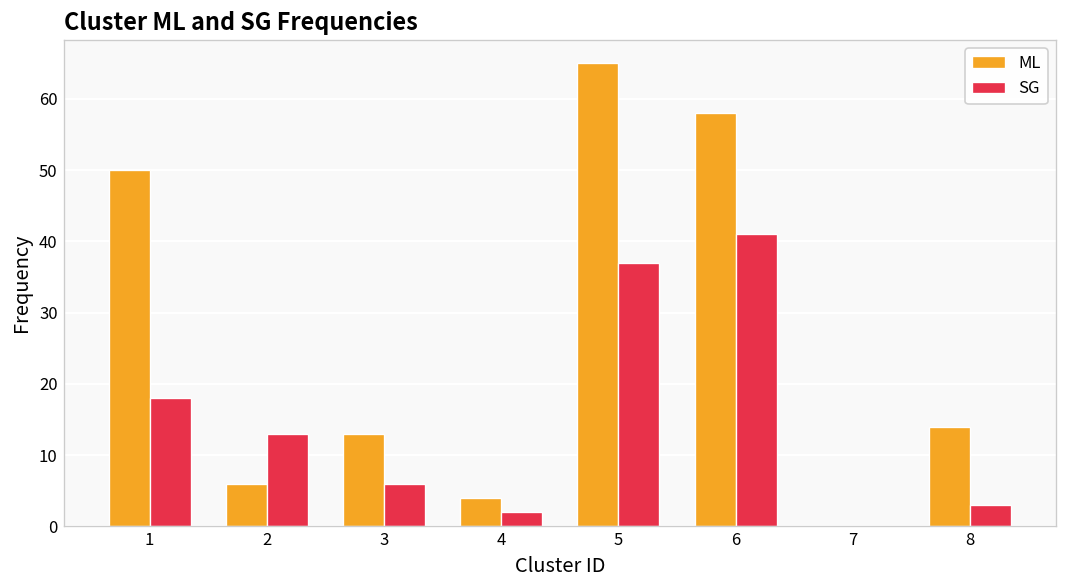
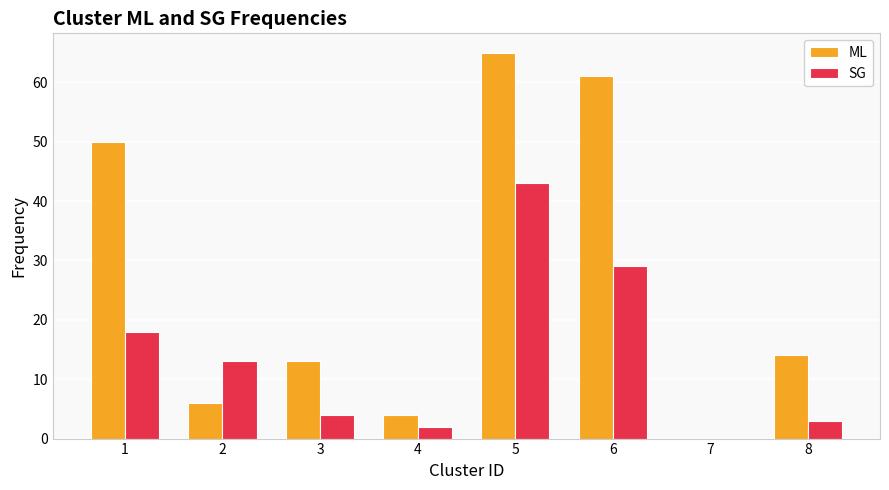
  {
    "ML": {
      "1": 50,
      "2": 6,
      "3": 13,
      "4": 4,
      "5": 65,
-     "6": 58,
+     "6": 61,
      "7": 0,
      "8": 14
    },
    "SG": {
      "1": 18,
      "2": 13,
-     "3": 6,
+     "3": 4,
      "4": 2,
-     "5": 37,
-     "6": 41,
+     "5": 43,
+     "6": 29,
      "7": 0,
      "8": 3
    }
  }
